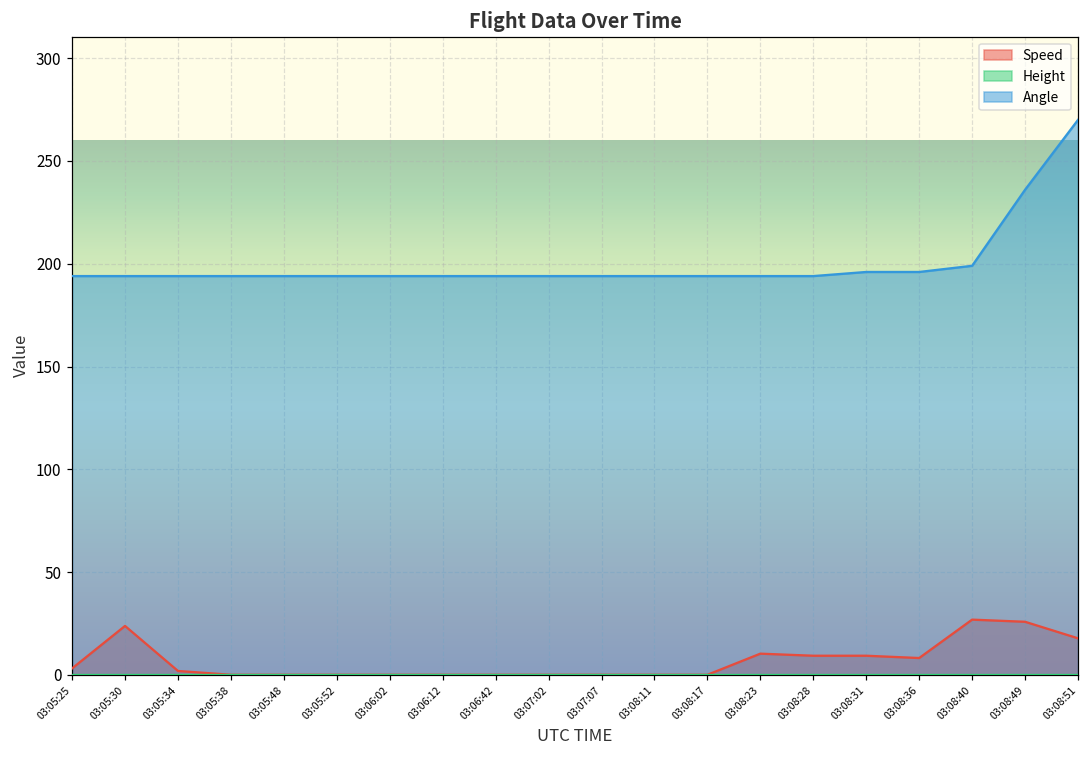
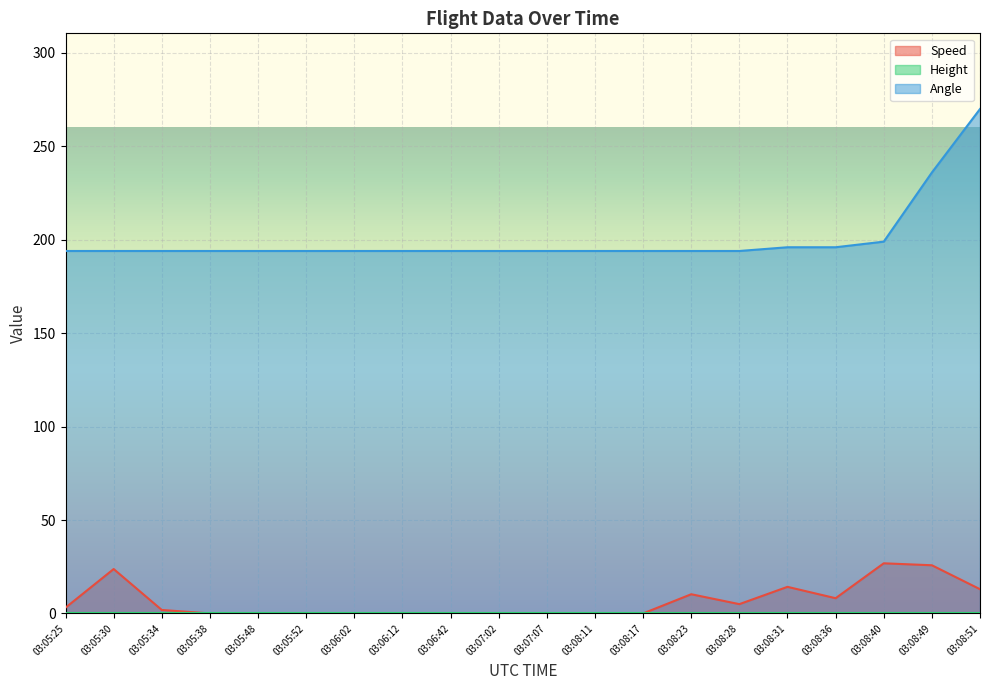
  {
    "Speed": {
      "03:05:25": 3,
      "03:05:30": 24,
      "03:05:34": 2,
      "03:08:23": 10,
-     "03:08:28": 9,
-     "03:08:31": 9,
+     "03:08:28": 5,
+     "03:08:31": 14,
      "03:08:36": 8,
      "03:08:40": 27,
      "03:08:49": 26,
-     "03:08:51": 18
+     "03:08:51": 13
    },
    "Height": {
      "03:05:25": 0,
      "03:05:30": 0,
      "03:05:34": 0,
      "03:08:23": 0,
      "03:08:28": 0,
      "03:08:31": 0,
      "03:08:36": 0,
      "03:08:40": 0,
      "03:08:49": 0,
      "03:08:51": 0
    },
    "Angle": {
      "03:05:25": 194,
      "03:05:30": 194,
      "03:05:34": 194,
      "03:05:38": 194,
      "03:05:48": 194,
      "03:05:52": 194,
      "03:06:02": 194,
      "03:06:12": 194,
      "03:06:42": 194,
      "03:07:02": 194,
      "03:07:07": 194,
      "03:08:11": 194,
      "03:08:17": 194,
      "03:08:23": 194,
      "03:08:28": 194,
      "03:08:31": 196,
      "03:08:36": 196,
      "03:08:40": 199,
      "03:08:49": 236,
      "03:08:51": 270
    }
  }
